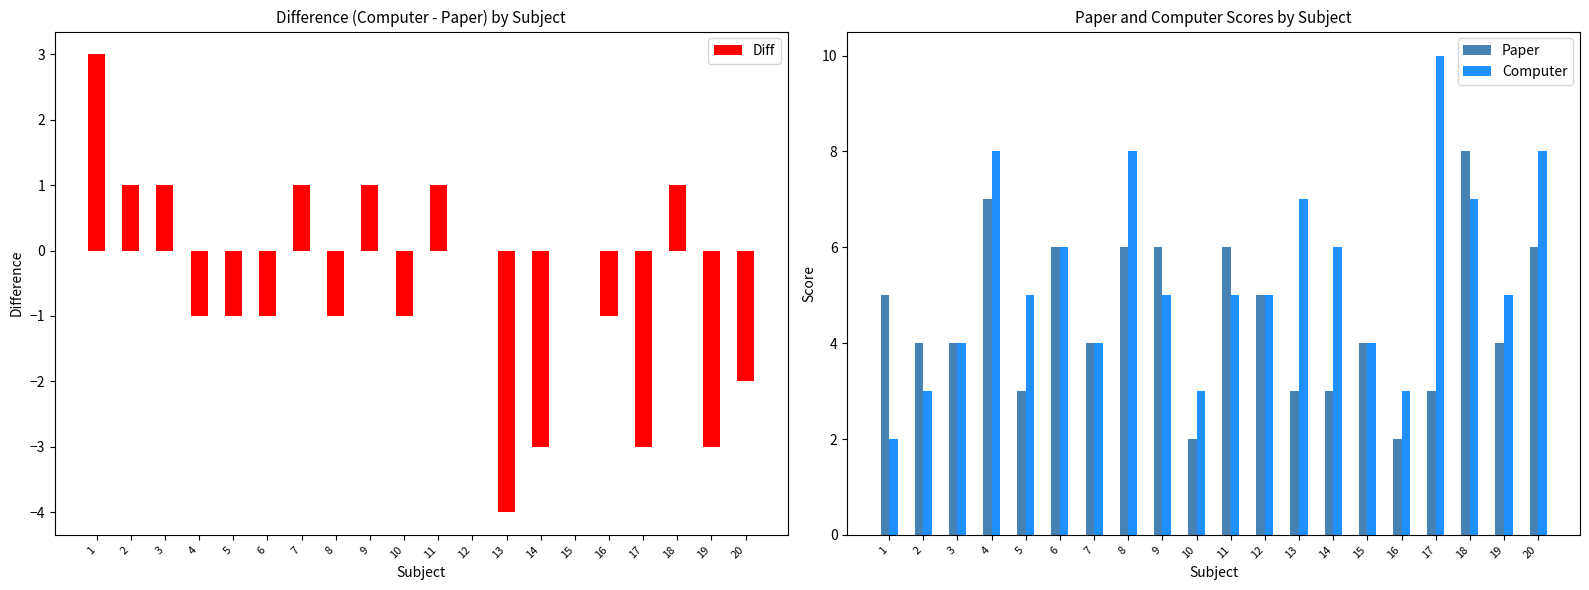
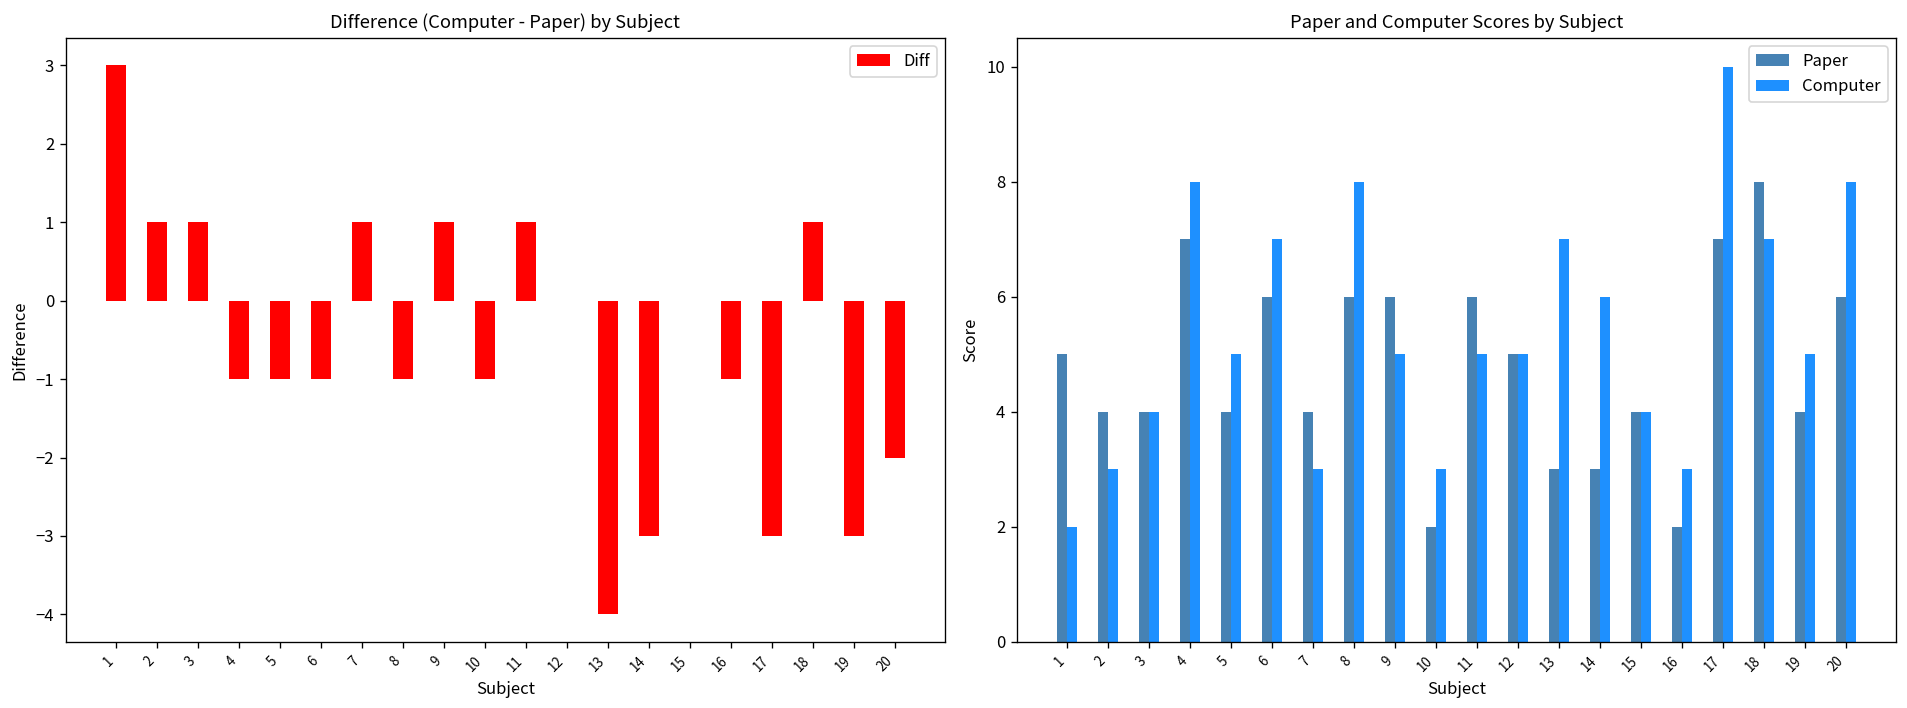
  {
    "Difference (Computer - Paper) by Subject": {
      "1": 3.0,
      "2": 1.0,
      "3": 1.0,
      "4": -1.0,
      "5": -1.0,
      "6": -1.0,
      "7": 1.0,
      "8": -1.0,
      "9": 1.0,
      "10": -1.0,
      "11": 1.0,
      "12": 0.0,
      "13": -4.0,
      "14": -3.0,
      "15": 0.0,
      "16": -1.0,
      "17": -3.0,
      "18": 1.0,
      "19": -3.0,
      "20": -2.0
    },
    "Paper and Computer Scores by Subject": {
      "Paper": {
        "1": 5,
        "2": 4,
        "3": 4,
        "4": 7,
-       "5": 3,
+       "5": 4,
        "6": 6,
        "7": 4,
        "8": 6,
        "9": 6,
        "10": 2,
        "11": 6,
        "12": 5,
        "13": 3,
        "14": 3,
        "15": 4,
        "16": 2,
-       "17": 3,
+       "17": 7,
        "18": 8,
        "19": 4,
        "20": 6
      },
      "Computer": {
        "1": 2,
        "2": 3,
        "3": 4,
        "4": 8,
        "5": 5,
-       "6": 6,
-       "7": 4,
+       "6": 7,
+       "7": 3,
        "8": 8,
        "9": 5,
        "10": 3,
        "11": 5,
        "12": 5,
        "13": 7,
        "14": 6,
        "15": 4,
        "16": 3,
        "17": 10,
        "18": 7,
        "19": 5,
        "20": 8
      }
    }
  }
